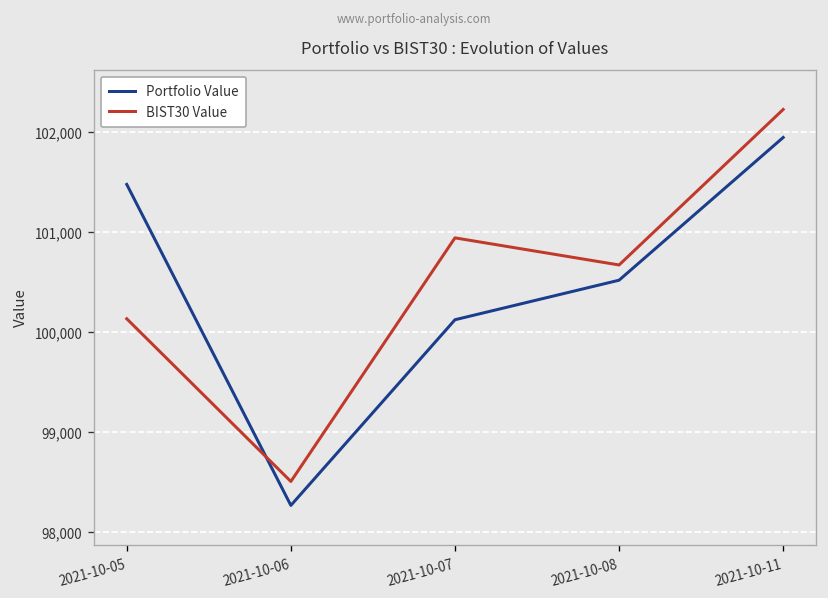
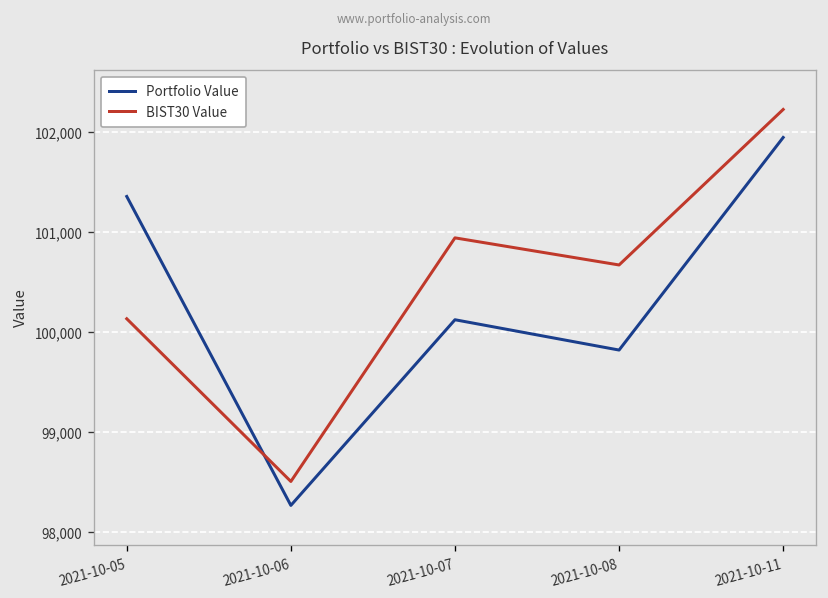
  {
    "Portfolio Value": {
-     "2021-10-05": "101,500",
+     "2021-10-05": "101,400",
      "2021-10-06": "98,300",
      "2021-10-07": "100,100",
-     "2021-10-08": "100,500",
+     "2021-10-08": "99,800",
      "2021-10-11": "101,900"
    },
    "BIST30 Value": {
      "2021-10-05": "100,100",
      "2021-10-06": "98,500",
      "2021-10-07": "100,900",
      "2021-10-08": "100,700",
      "2021-10-11": "102,200"
    }
  }
